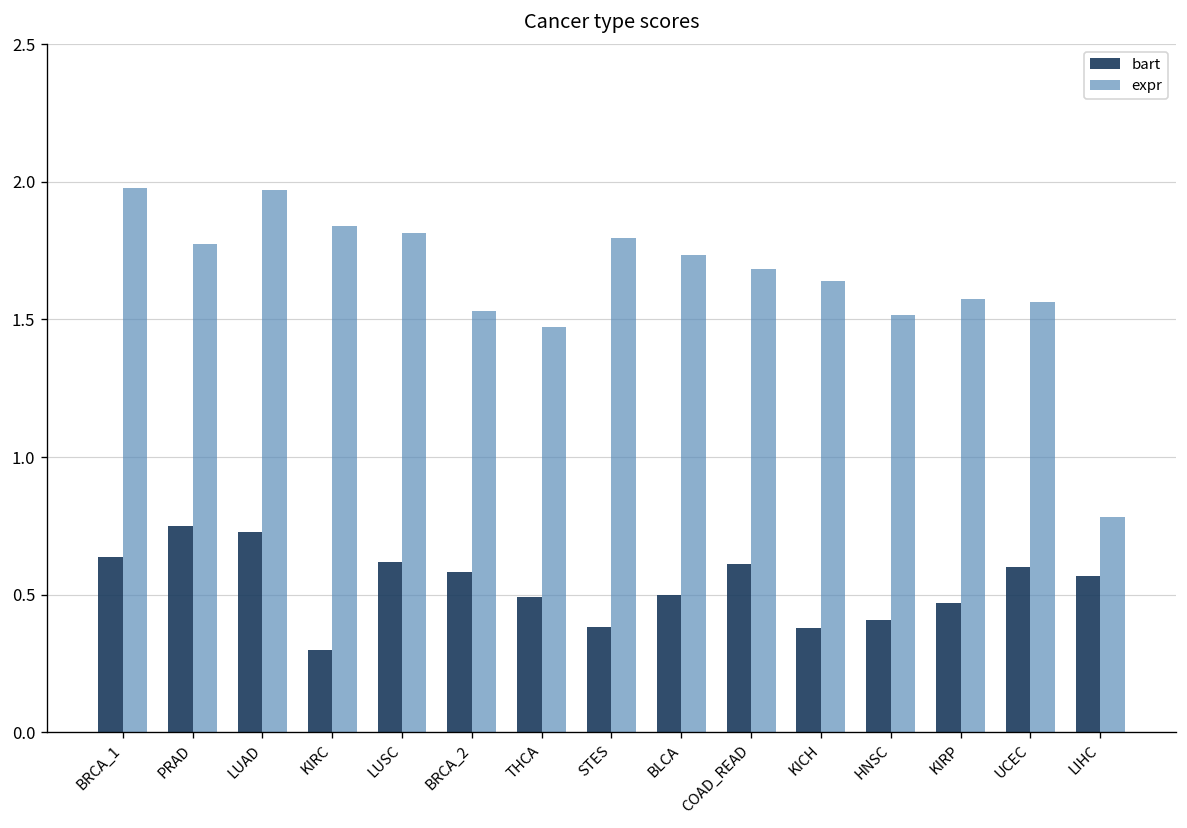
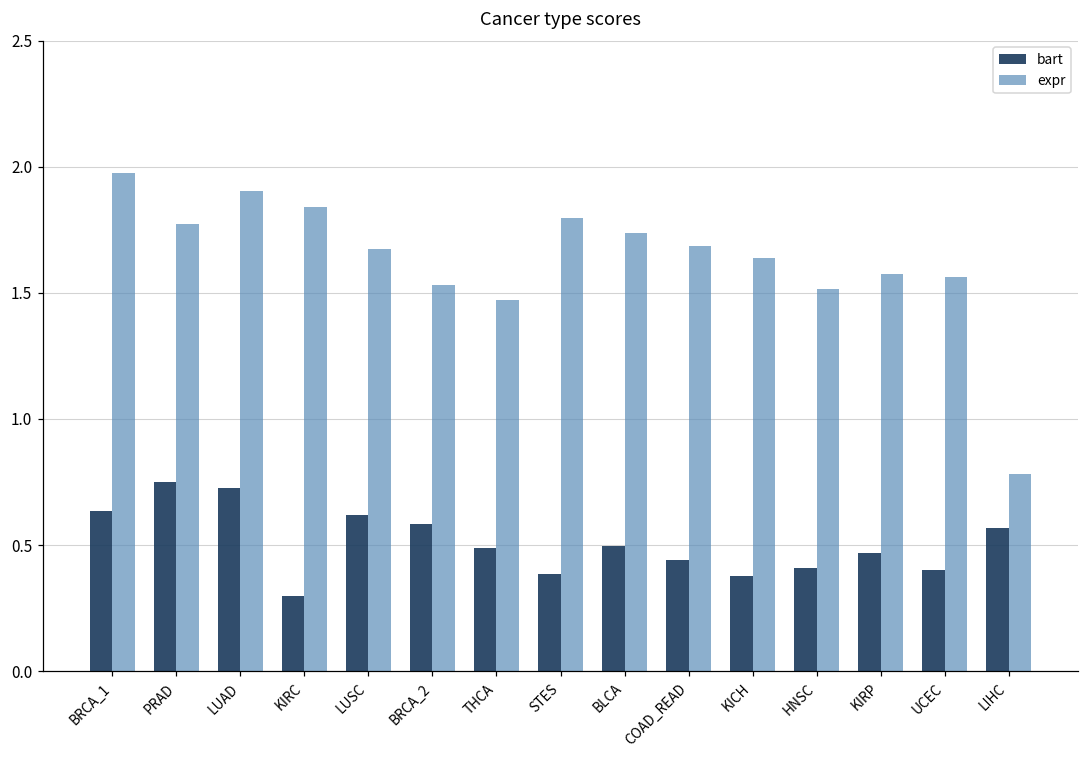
  {
    "bart": {
      "BRCA_1": 0.64,
      "PRAD": 0.75,
      "LUAD": 0.73,
      "KIRC": 0.30,
      "LUSC": 0.62,
      "BRCA_2": 0.58,
      "THCA": 0.49,
      "STES": 0.38,
      "BLCA": 0.50,
-     "COAD_READ": 0.61,
+     "COAD_READ": 0.44,
      "KICH": 0.38,
      "HNSC": 0.41,
      "KIRP": 0.47,
-     "UCEC": 0.6,
+     "UCEC": 0.4,
      "LIHC": 0.57
    },
    "expr": {
      "BRCA_1": 1.98,
      "PRAD": 1.77,
-     "LUAD": 1.97,
+     "LUAD": 1.90,
      "KIRC": 1.84,
-     "LUSC": 1.81,
+     "LUSC": 1.67,
      "BRCA_2": 1.53,
      "THCA": 1.47,
      "STES": 1.80,
      "BLCA": 1.74,
      "COAD_READ": 1.68,
      "KICH": 1.64,
      "HNSC": 1.51,
      "KIRP": 1.57,
      "UCEC": 1.56,
      "LIHC": 0.78
    }
  }
